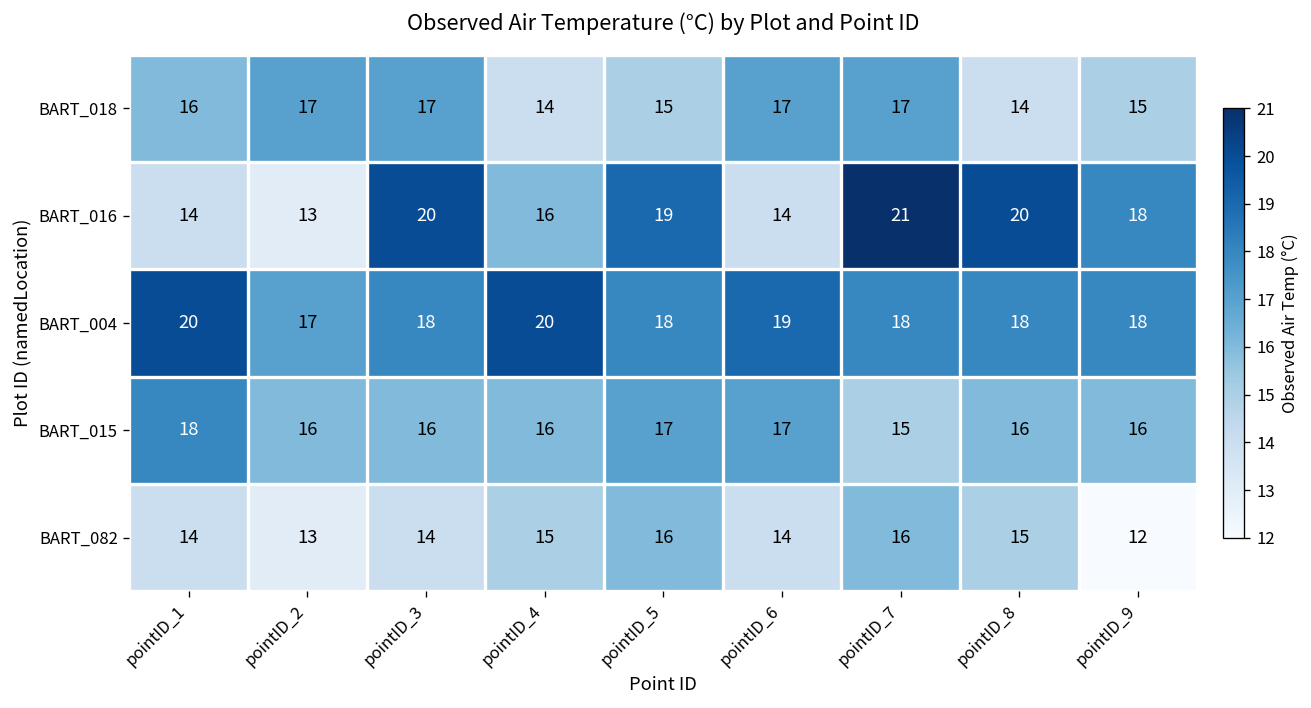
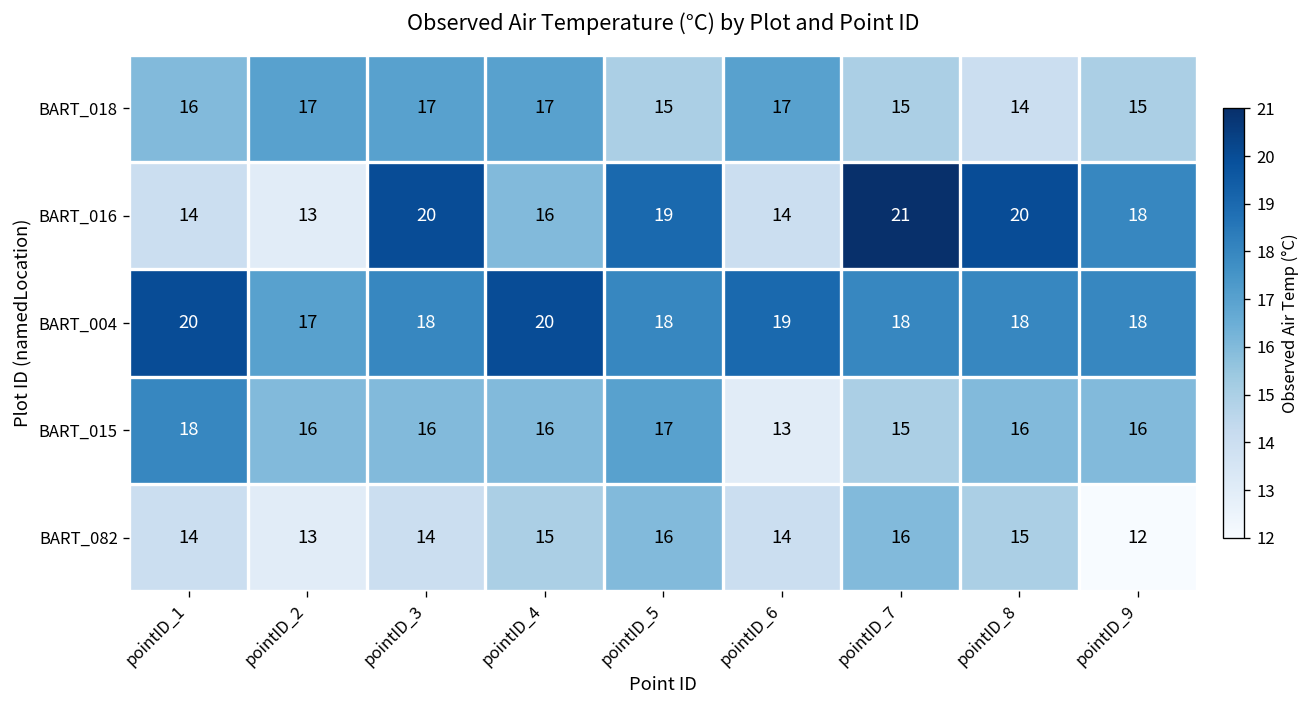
  {
    "BART_018": {
      "pointID_1": 16,
      "pointID_2": 17,
      "pointID_3": 17,
-     "pointID_4": 14,
+     "pointID_4": 17,
      "pointID_5": 15,
      "pointID_6": 17,
-     "pointID_7": 17,
+     "pointID_7": 15,
      "pointID_8": 14,
      "pointID_9": 15
    },
    "BART_016": {
      "pointID_1": 14,
      "pointID_2": 13,
      "pointID_3": 20,
      "pointID_4": 16,
      "pointID_5": 19,
      "pointID_6": 14,
      "pointID_7": 21,
      "pointID_8": 20,
      "pointID_9": 18
    },
    "BART_004": {
      "pointID_1": 20,
      "pointID_2": 17,
      "pointID_3": 18,
      "pointID_4": 20,
      "pointID_5": 18,
      "pointID_6": 19,
      "pointID_7": 18,
      "pointID_8": 18,
      "pointID_9": 18
    },
    "BART_015": {
      "pointID_1": 18,
      "pointID_2": 16,
      "pointID_3": 16,
      "pointID_4": 16,
      "pointID_5": 17,
-     "pointID_6": 17,
+     "pointID_6": 13,
      "pointID_7": 15,
      "pointID_8": 16,
      "pointID_9": 16
    },
    "BART_082": {
      "pointID_1": 14,
      "pointID_2": 13,
      "pointID_3": 14,
      "pointID_4": 15,
      "pointID_5": 16,
      "pointID_6": 14,
      "pointID_7": 16,
      "pointID_8": 15,
      "pointID_9": 12
    }
  }
